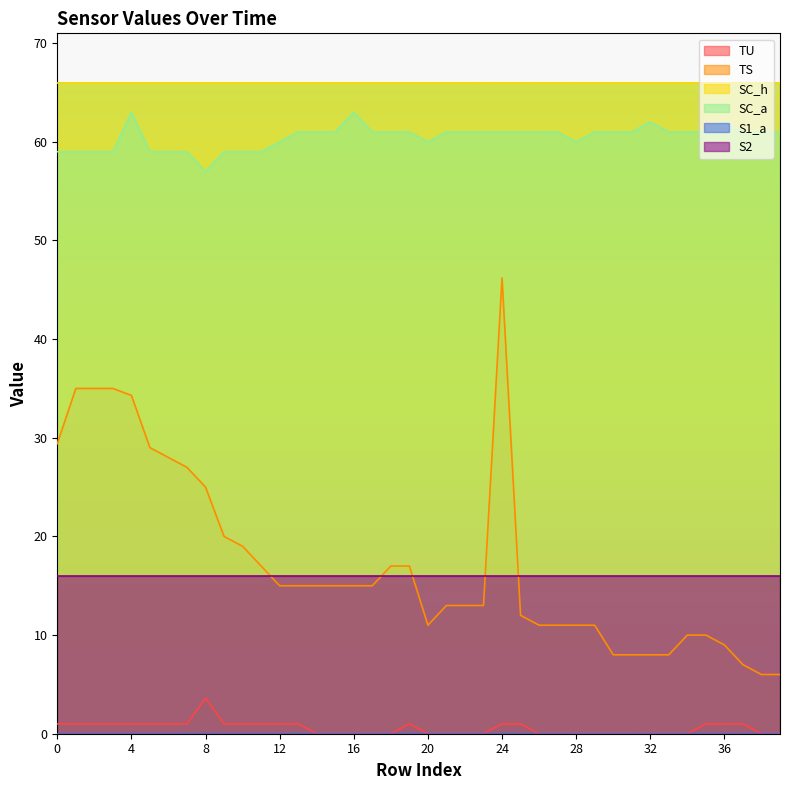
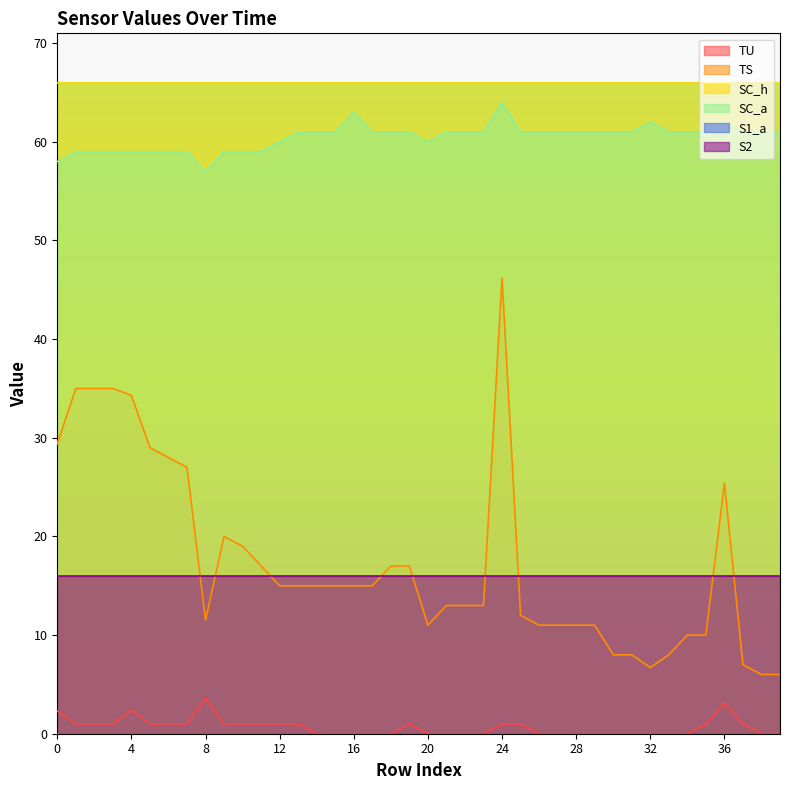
  {
    "TU": {
-     "0": 1,
-     "4": 1,
+     "0": 2,
+     "4": 2,
      "8": 4,
      "12": 1,
      "24": 1,
-     "36": 1
+     "36": 3
    },
    "TS": {
      "0": 29,
      "4": 34,
-     "8": 25,
+     "8": 12,
      "12": 15,
      "16": 15,
      "20": 11,
      "24": 46,
      "28": 11,
-     "32": 8,
-     "36": 9
+     "32": 7,
+     "36": 25
    },
    "SC_h": {
      "0": 66,
      "4": 66,
      "8": 66,
      "12": 66,
      "16": 66,
      "20": 66,
      "24": 66,
      "28": 66,
      "32": 66
    },
    "SC_a": {
-     "0": 59,
-     "4": 63,
+     "0": 58,
+     "4": 59,
      "8": 57,
      "12": 60,
      "16": 63,
      "20": 60,
-     "24": 61,
-     "28": 60,
+     "24": 64,
+     "28": 61,
      "32": 62
    },
    "S1_a": {
      "0": 0,
      "4": 0,
      "8": 0,
      "12": 0,
      "24": 0,
      "36": 0
    },
    "S2": {
      "0": 16,
      "4": 16,
      "8": 16,
      "12": 16,
      "16": 16,
      "20": 16,
      "24": 16,
      "28": 16,
      "32": 16,
      "36": 16
    }
  }
